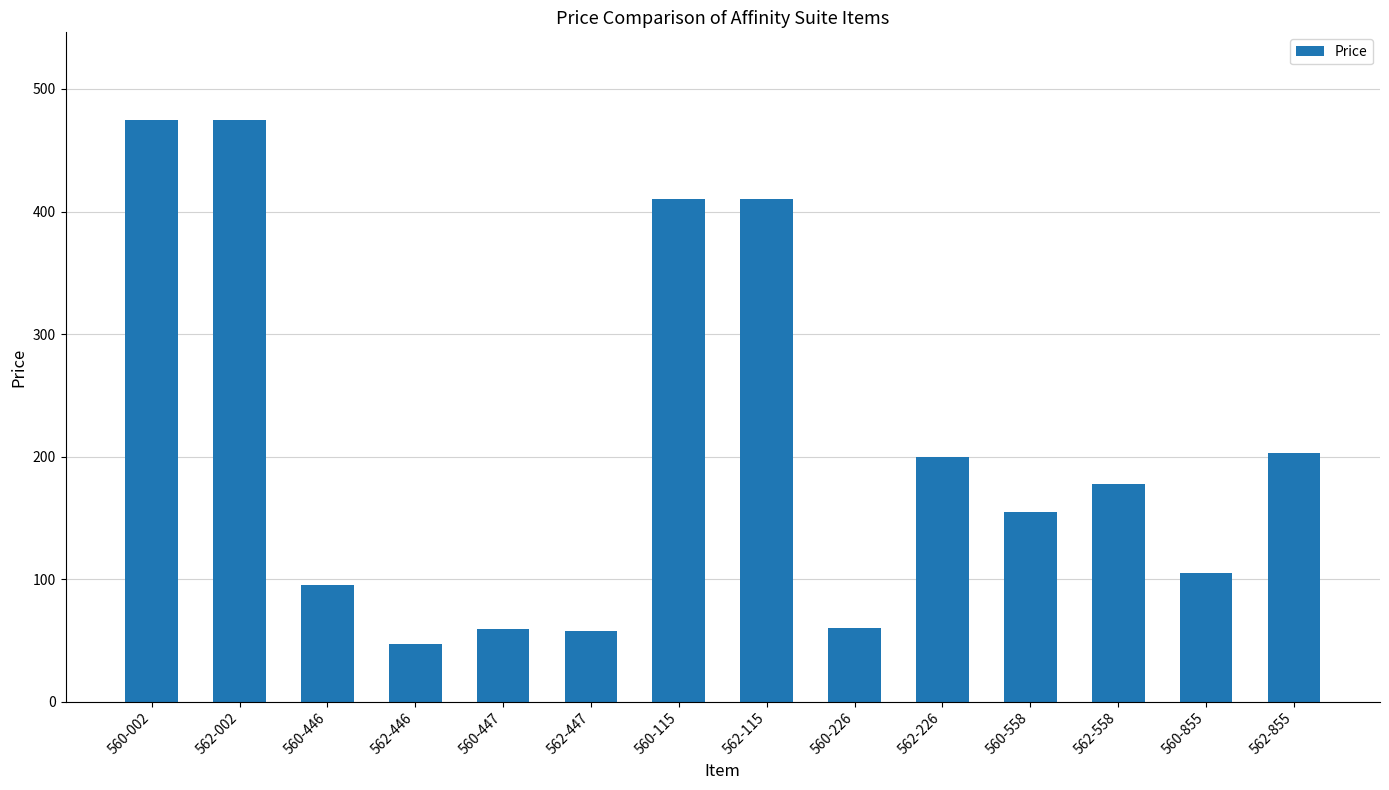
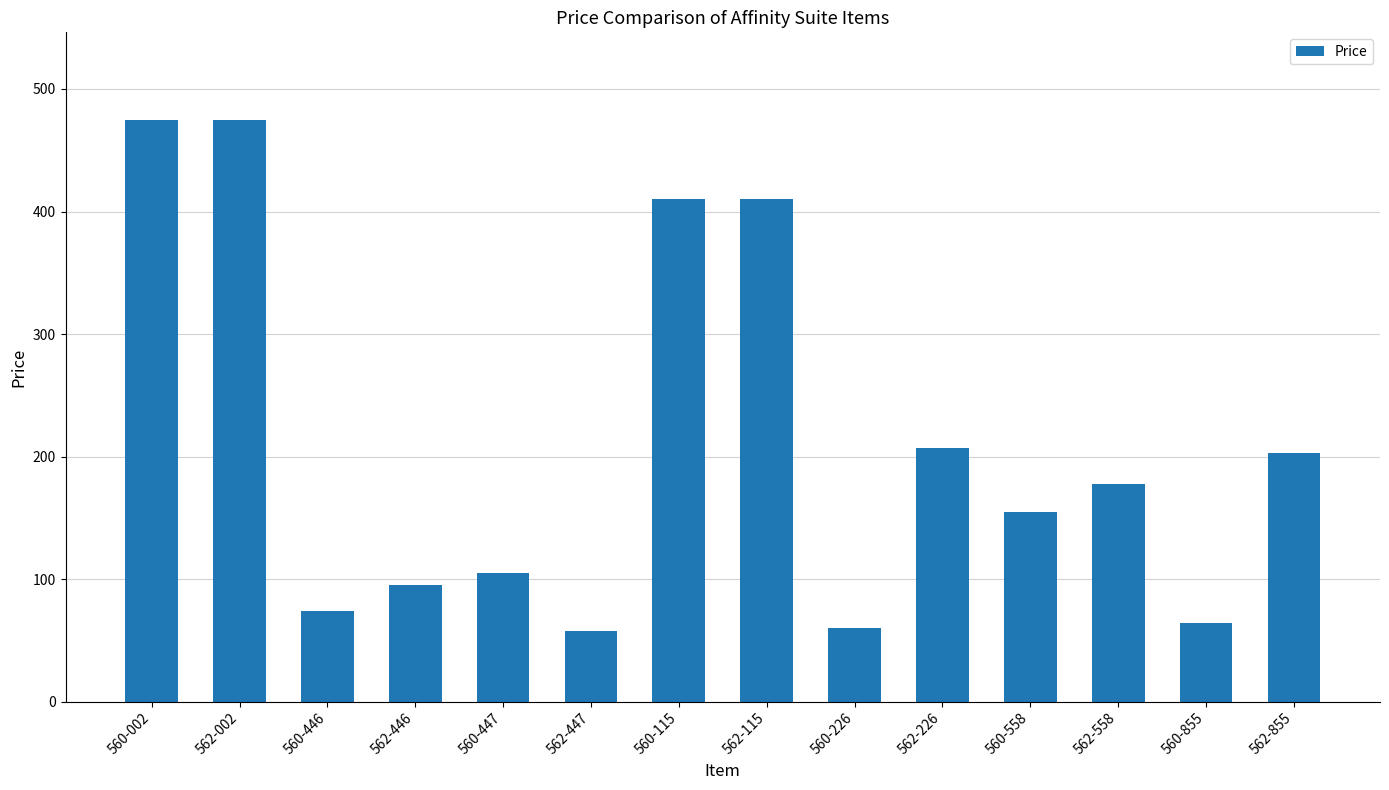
  {
    "560-002": 475,
    "562-002": 475,
-   "560-446": 95,
-   "562-446": 47,
-   "560-447": 59,
+   "560-446": 74,
+   "562-446": 95,
+   "560-447": 105,
    "562-447": 58,
    "560-115": 410,
    "562-115": 410,
    "560-226": 60,
-   "562-226": 200,
+   "562-226": 207,
    "560-558": 155,
    "562-558": 178,
-   "560-855": 105,
+   "560-855": 64,
    "562-855": 203
  }
